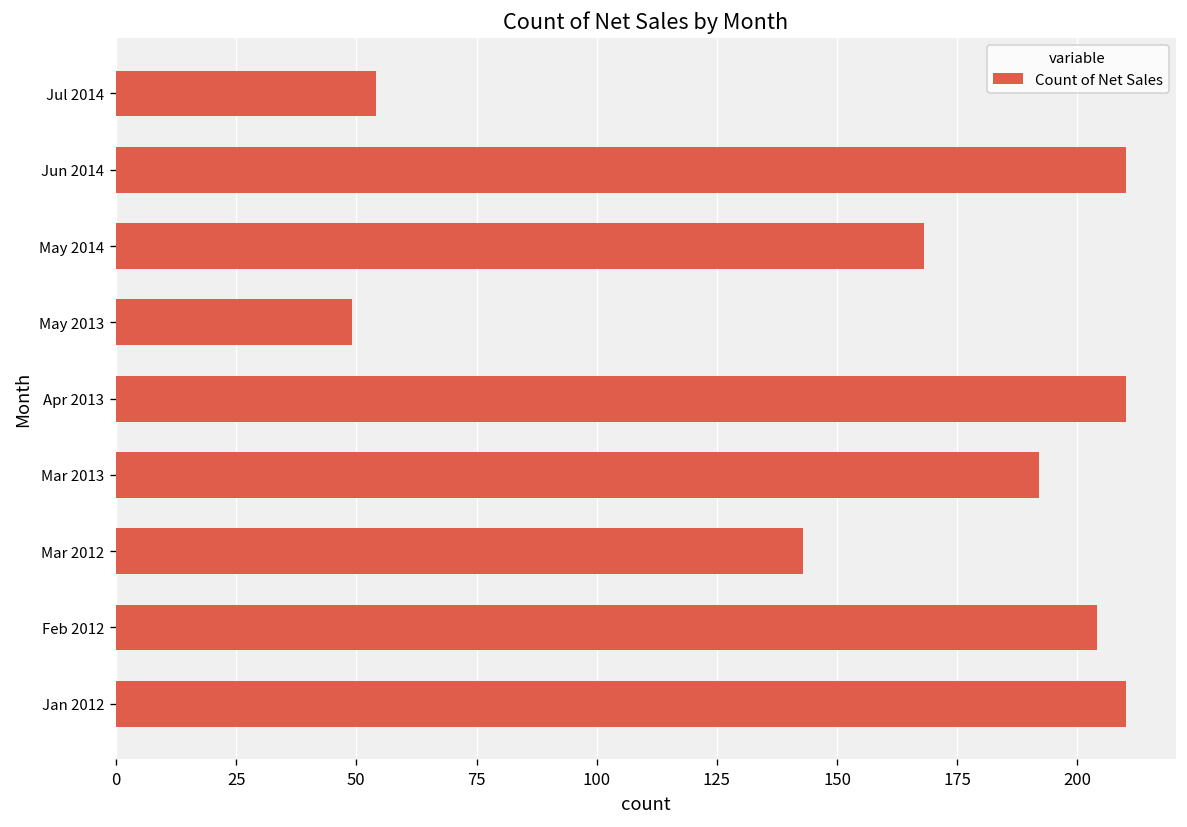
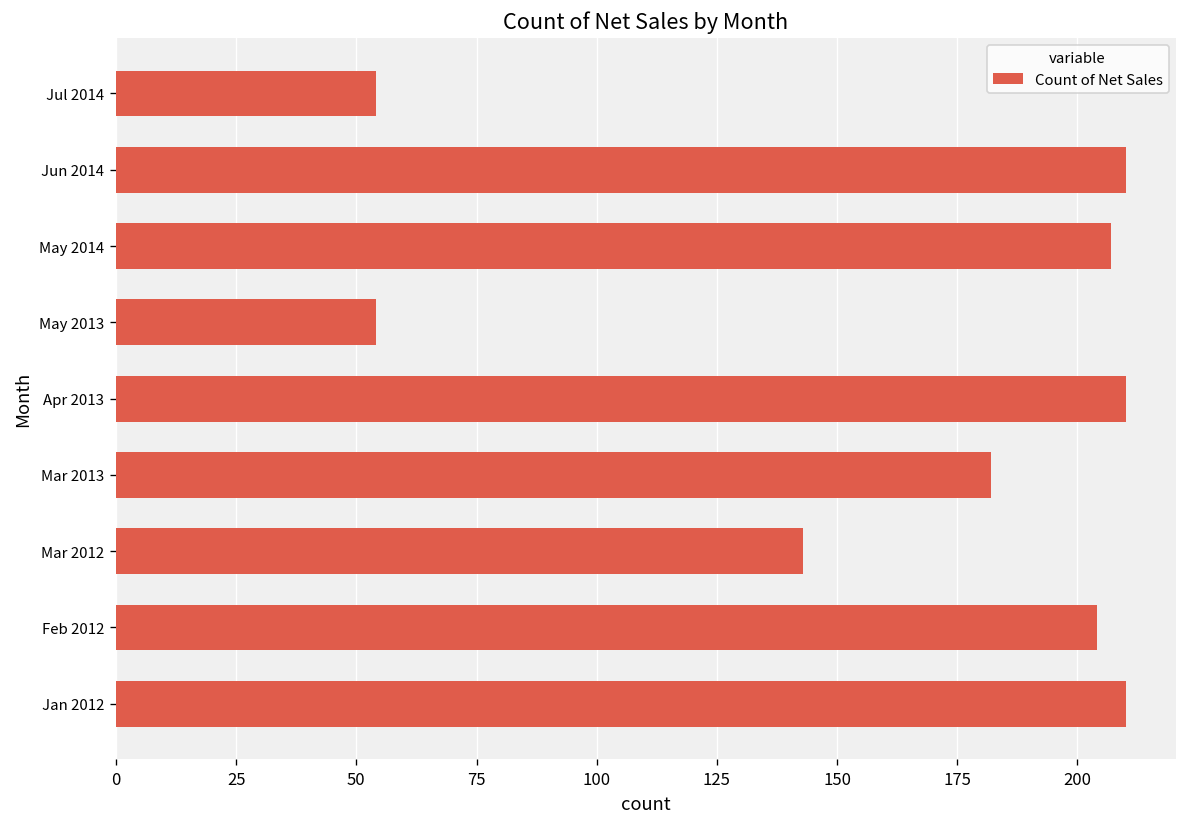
  {
    "Jul 2014": 54,
    "Jun 2014": 210,
-   "May 2014": 168,
-   "May 2013": 49,
+   "May 2014": 207,
+   "May 2013": 54,
    "Apr 2013": 210,
-   "Mar 2013": 192,
+   "Mar 2013": 182,
    "Mar 2012": 143,
    "Feb 2012": 204,
    "Jan 2012": 210
  }
